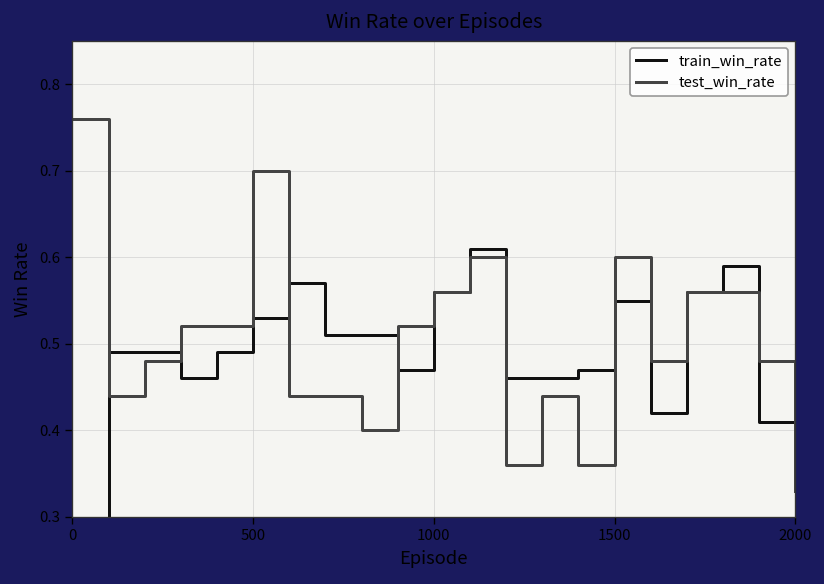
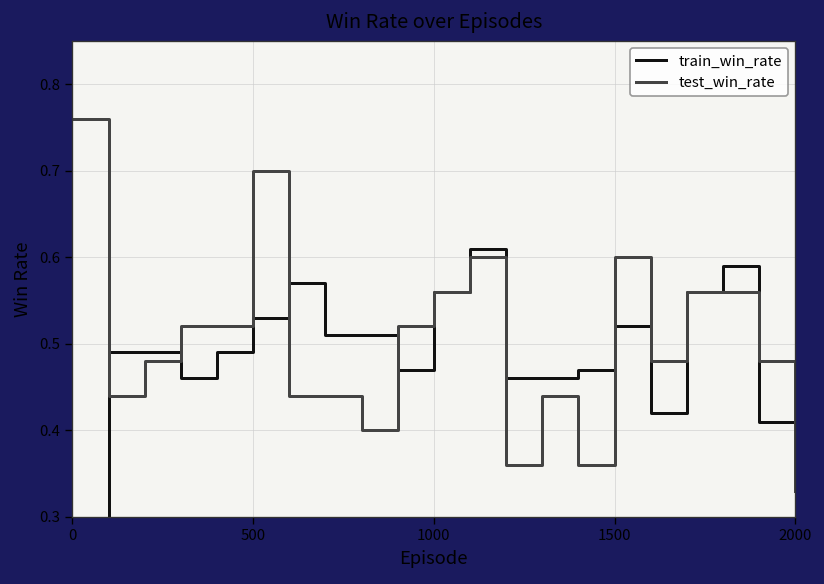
  {
    "train_win_rate": {
      "500": 0.53,
-     "1500": 0.55,
+     "1500": 0.52,
      "2000": 0.46
    },
    "test_win_rate": {
      "0": 0.76,
      "500": 0.70,
      "1500": 0.60,
      "2000": 0.33
    }
  }
